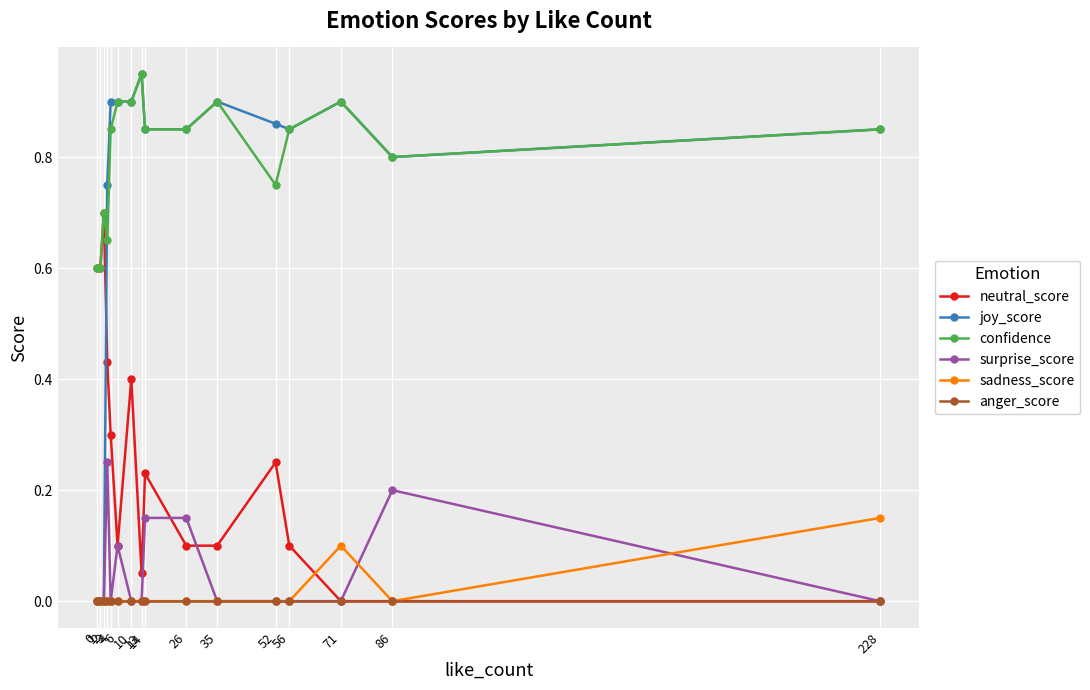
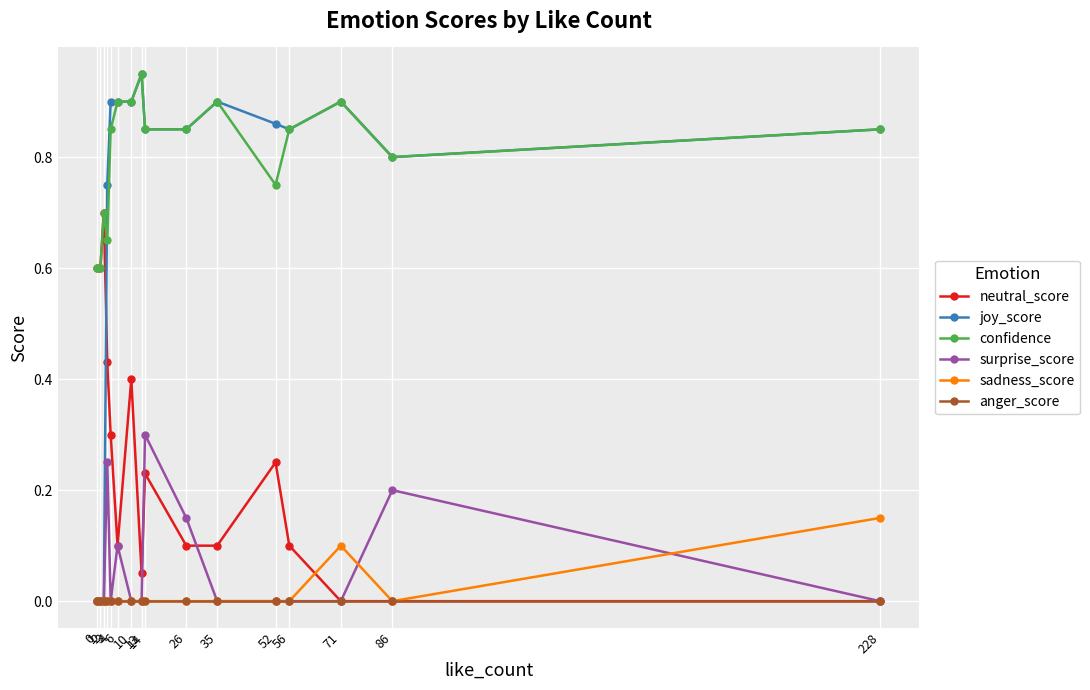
  {
    "neutral_score": {
      "3": 0.43,
      "4": 0.30,
      "10": 0.40,
      "13": 0.05,
      "14": 0.23,
      "26": 0.10,
      "35": 0.10,
      "52": 0.25,
      "56": 0.10
    },
    "joy_score": {
      "3": 0.75,
      "4": 0.90,
      "52": 0.86
    },
    "confidence": {
      "3": 0.65,
      "4": 0.85,
      "52": 0.75
    },
    "surprise_score": {
      "3": 0.25,
-     "14": 0.15,
+     "14": 0.30,
      "26": 0.15,
      "86": 0.20
    },
    "sadness_score": {
      "71": 0.10,
      "228": 0.15
    }
  }
